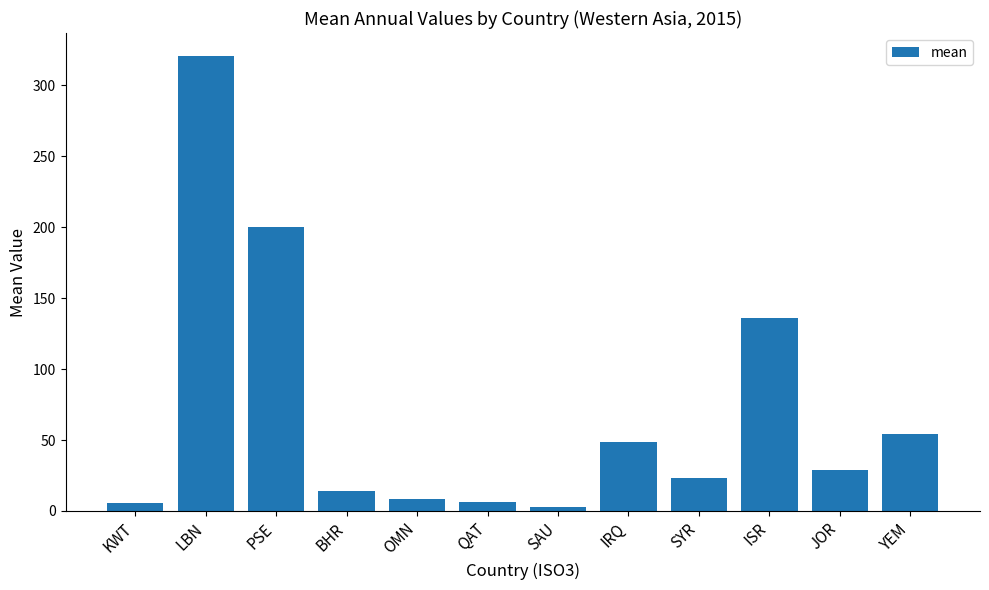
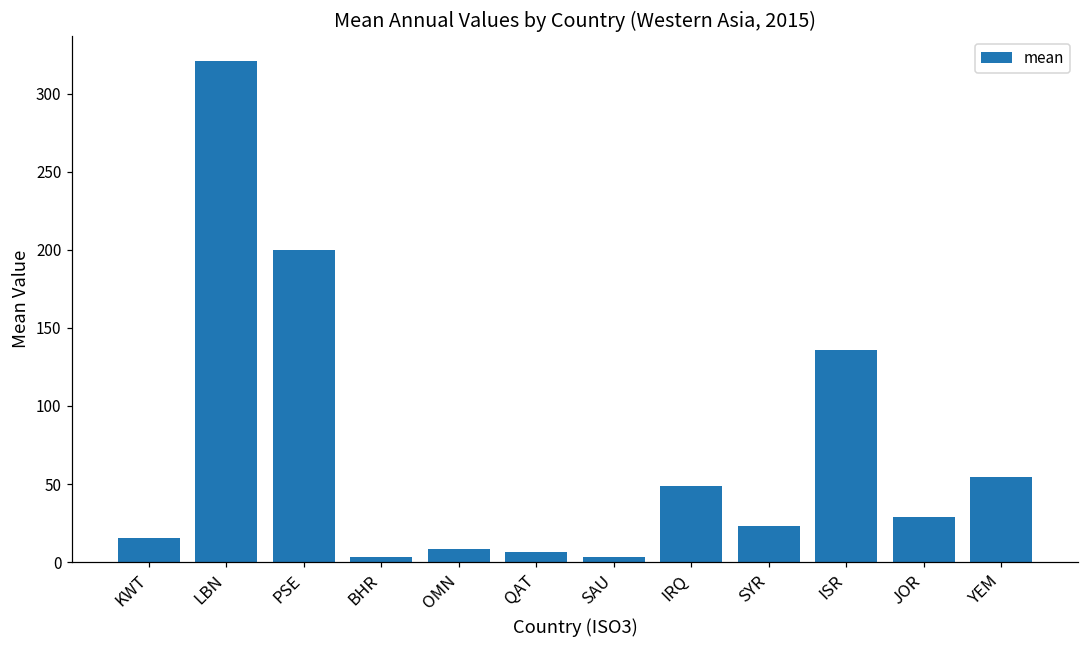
  {
-   "KWT": 5,
+   "KWT": 16,
    "LBN": 321,
    "PSE": 200,
-   "BHR": 14,
+   "BHR": 4,
    "OMN": 8,
    "QAT": 6,
    "SAU": 3,
    "IRQ": 49,
    "SYR": 23,
    "ISR": 136,
    "JOR": 29,
    "YEM": 54
  }
